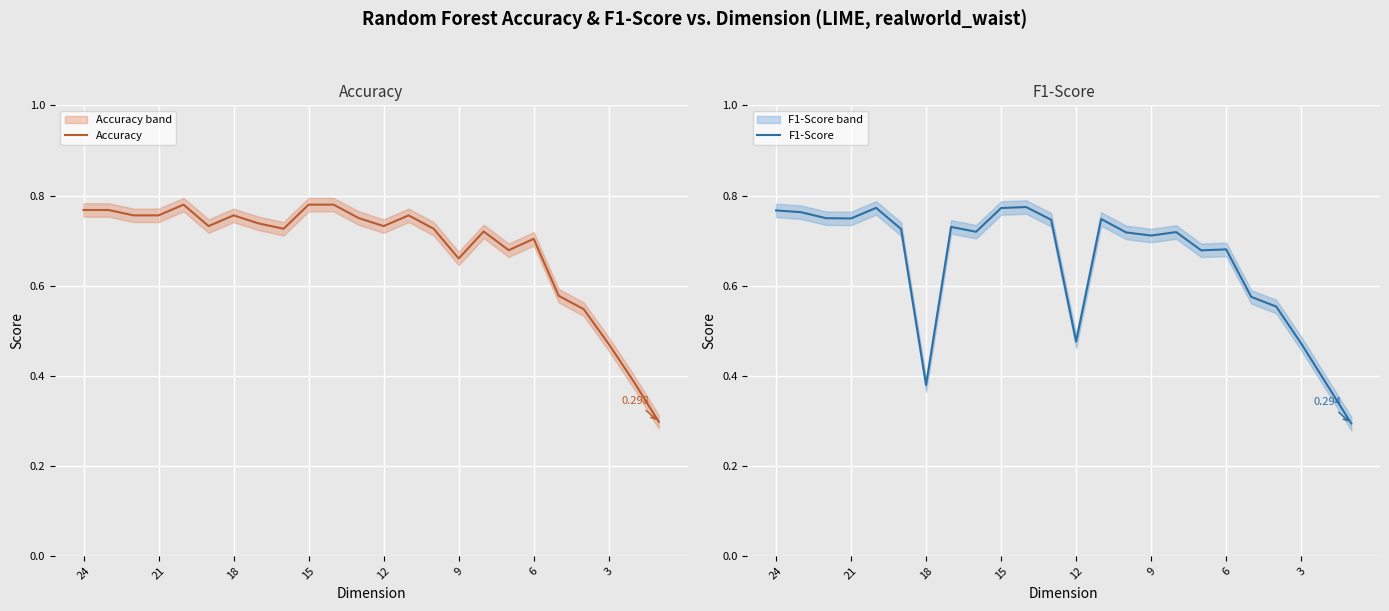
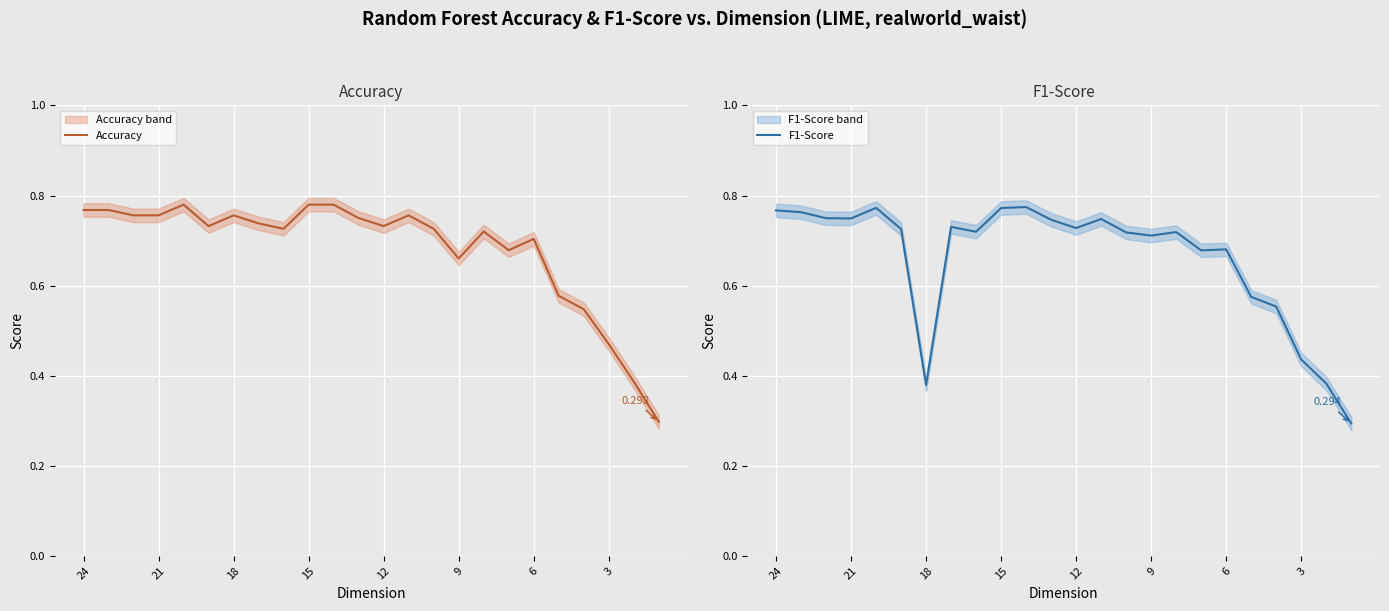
  {
    "Accuracy": {
      "Accuracy": {
        "24": 0.77,
        "21": 0.76,
        "18": 0.76,
        "15": 0.78,
        "12": 0.73,
        "9": 0.66,
        "6": 0.70,
        "3": 0.47
      }
    },
    "F1-Score": {
      "F1-Score": {
        "24": 0.77,
        "21": 0.75,
        "18": 0.38,
        "15": 0.77,
-       "12": 0.48,
+       "12": 0.73,
        "9": 0.71,
        "6": 0.68,
-       "3": 0.47
+       "3": 0.44
      }
    }
  }
